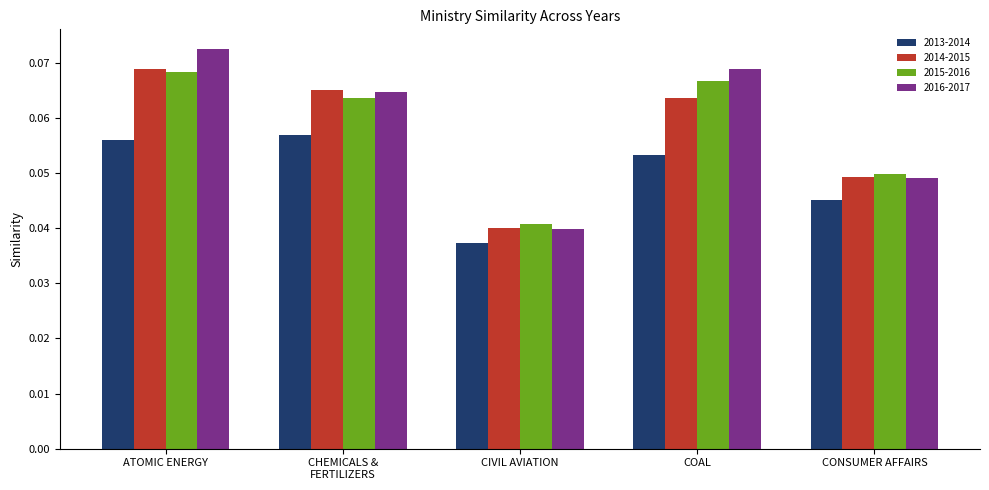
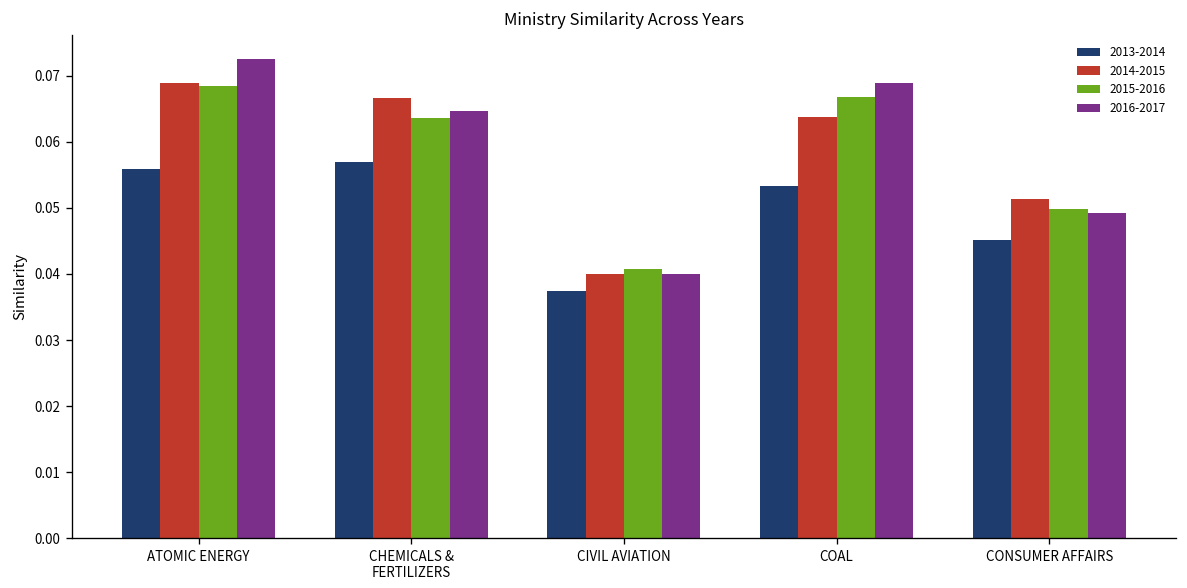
  {
    "2013-2014": {
      "ATOMIC ENERGY": 0.056,
      "CHEMICALS & FERTILIZERS": 0.057,
      "CIVIL AVIATION": 0.037,
      "COAL": 0.053,
      "CONSUMER AFFAIRS": 0.045
    },
    "2014-2015": {
      "ATOMIC ENERGY": 0.069,
-     "CHEMICALS & FERTILIZERS": 0.065,
+     "CHEMICALS & FERTILIZERS": 0.067,
      "CIVIL AVIATION": 0.040,
      "COAL": 0.064,
-     "CONSUMER AFFAIRS": 0.049
+     "CONSUMER AFFAIRS": 0.051
    },
    "2015-2016": {
      "ATOMIC ENERGY": 0.068,
      "CHEMICALS & FERTILIZERS": 0.064,
      "CIVIL AVIATION": 0.041,
      "COAL": 0.067,
      "CONSUMER AFFAIRS": 0.050
    },
    "2016-2017": {
      "ATOMIC ENERGY": 0.072,
      "CHEMICALS & FERTILIZERS": 0.065,
      "CIVIL AVIATION": 0.040,
      "COAL": 0.069,
      "CONSUMER AFFAIRS": 0.049
    }
  }
